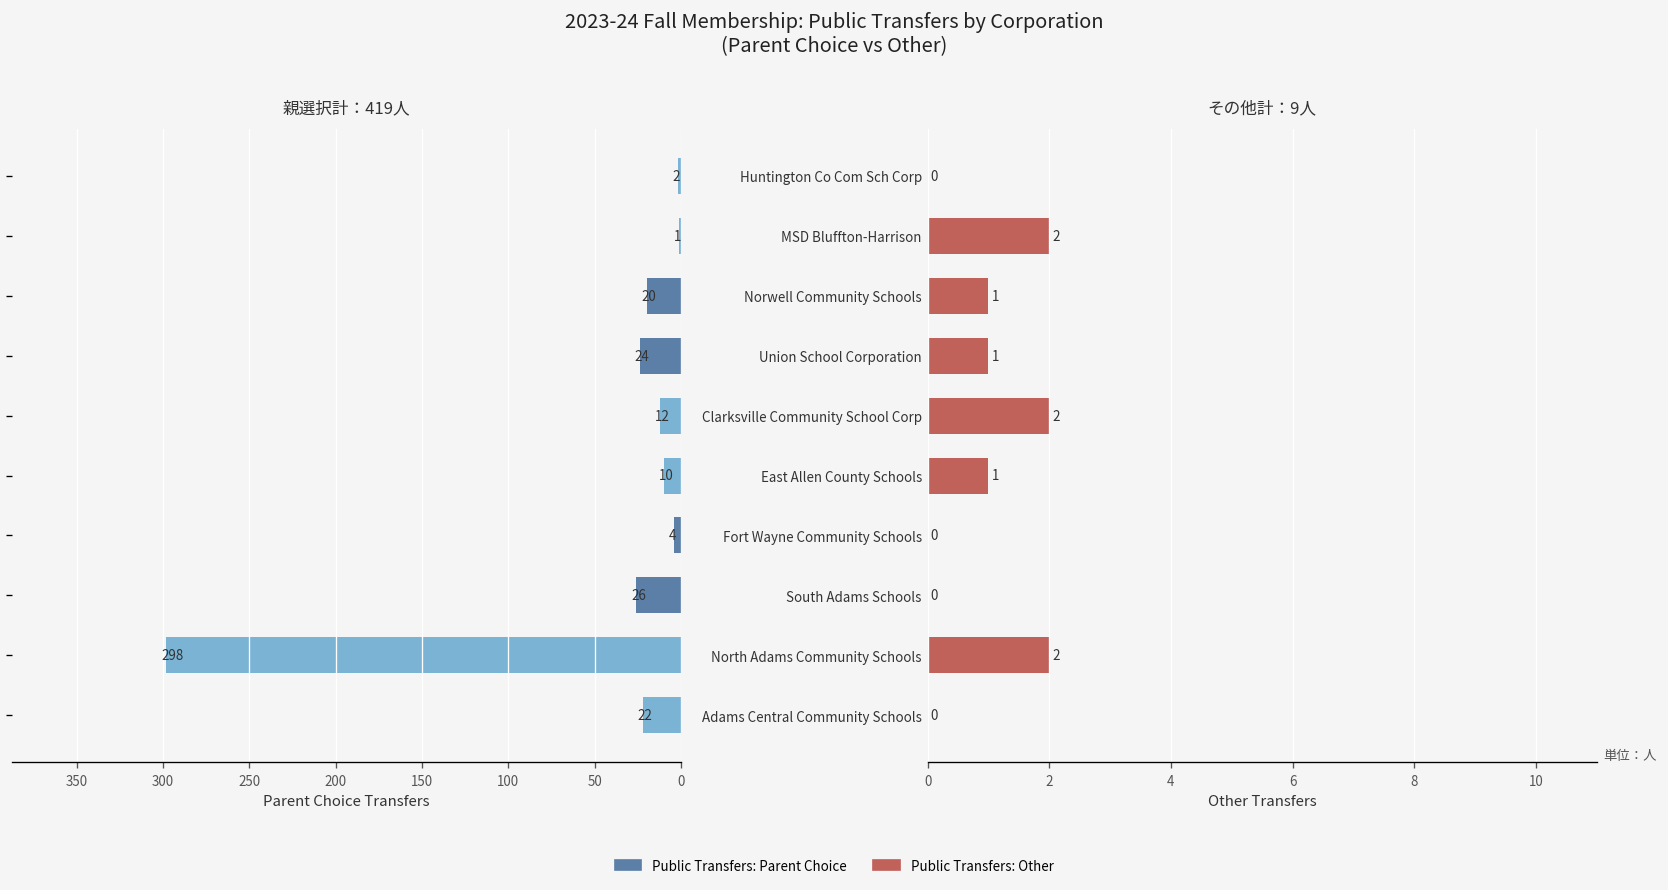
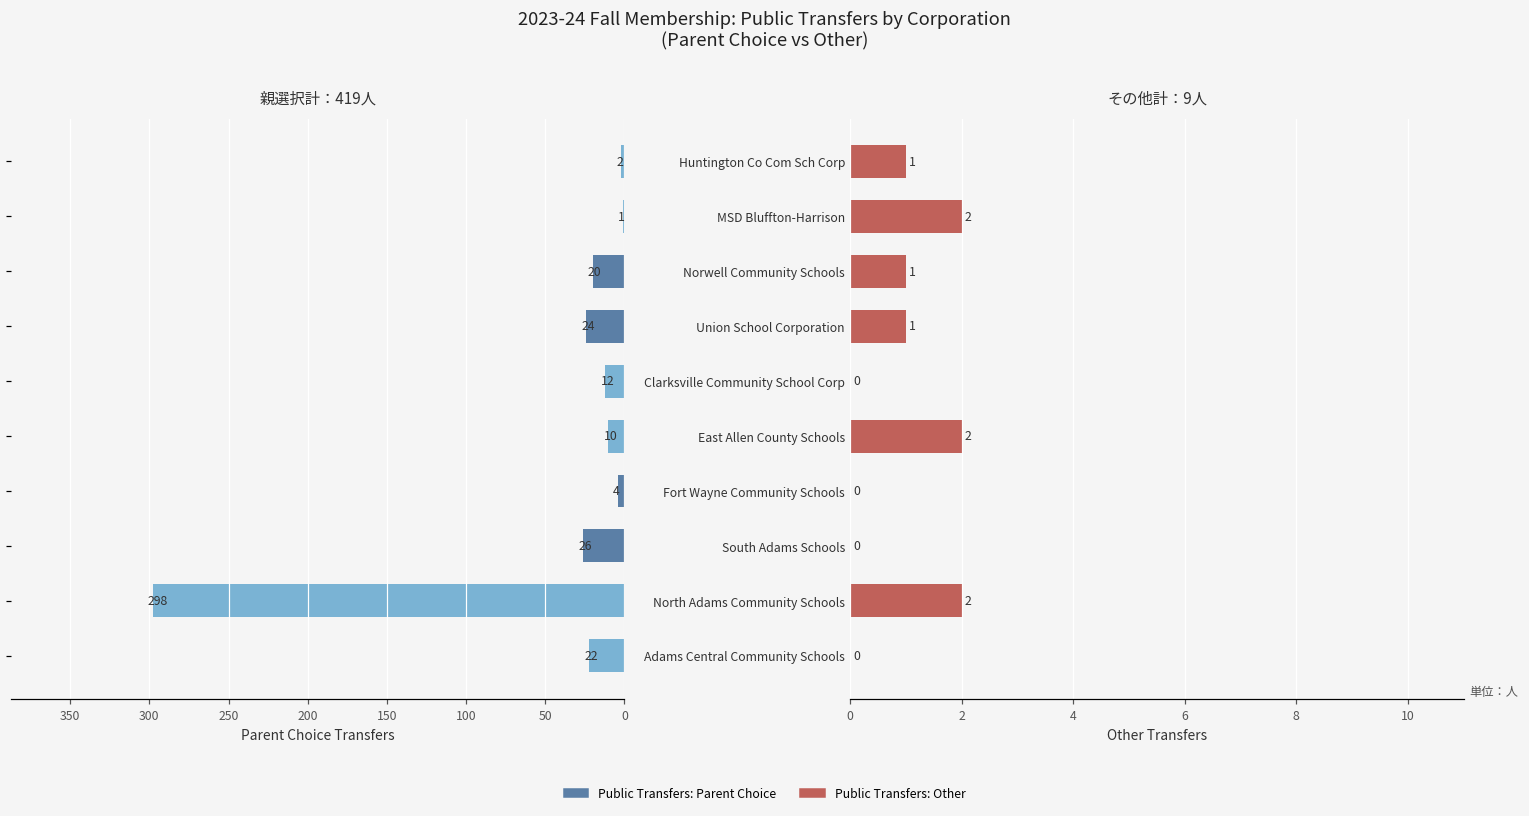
  {
    "その他計：9人": {
-     "Huntington Co Com Sch Corp": 0,
+     "Huntington Co Com Sch Corp": 1,
      "MSD Bluffton-Harrison": 2,
      "Norwell Community Schools": 1,
      "Union School Corporation": 1,
-     "Clarksville Community School Corp": 2,
-     "East Allen County Schools": 1,
+     "Clarksville Community School Corp": 0,
+     "East Allen County Schools": 2,
      "Fort Wayne Community Schools": 0,
      "South Adams Schools": 0,
      "North Adams Community Schools": 2,
      "Adams Central Community Schools": 0
    }
  }
